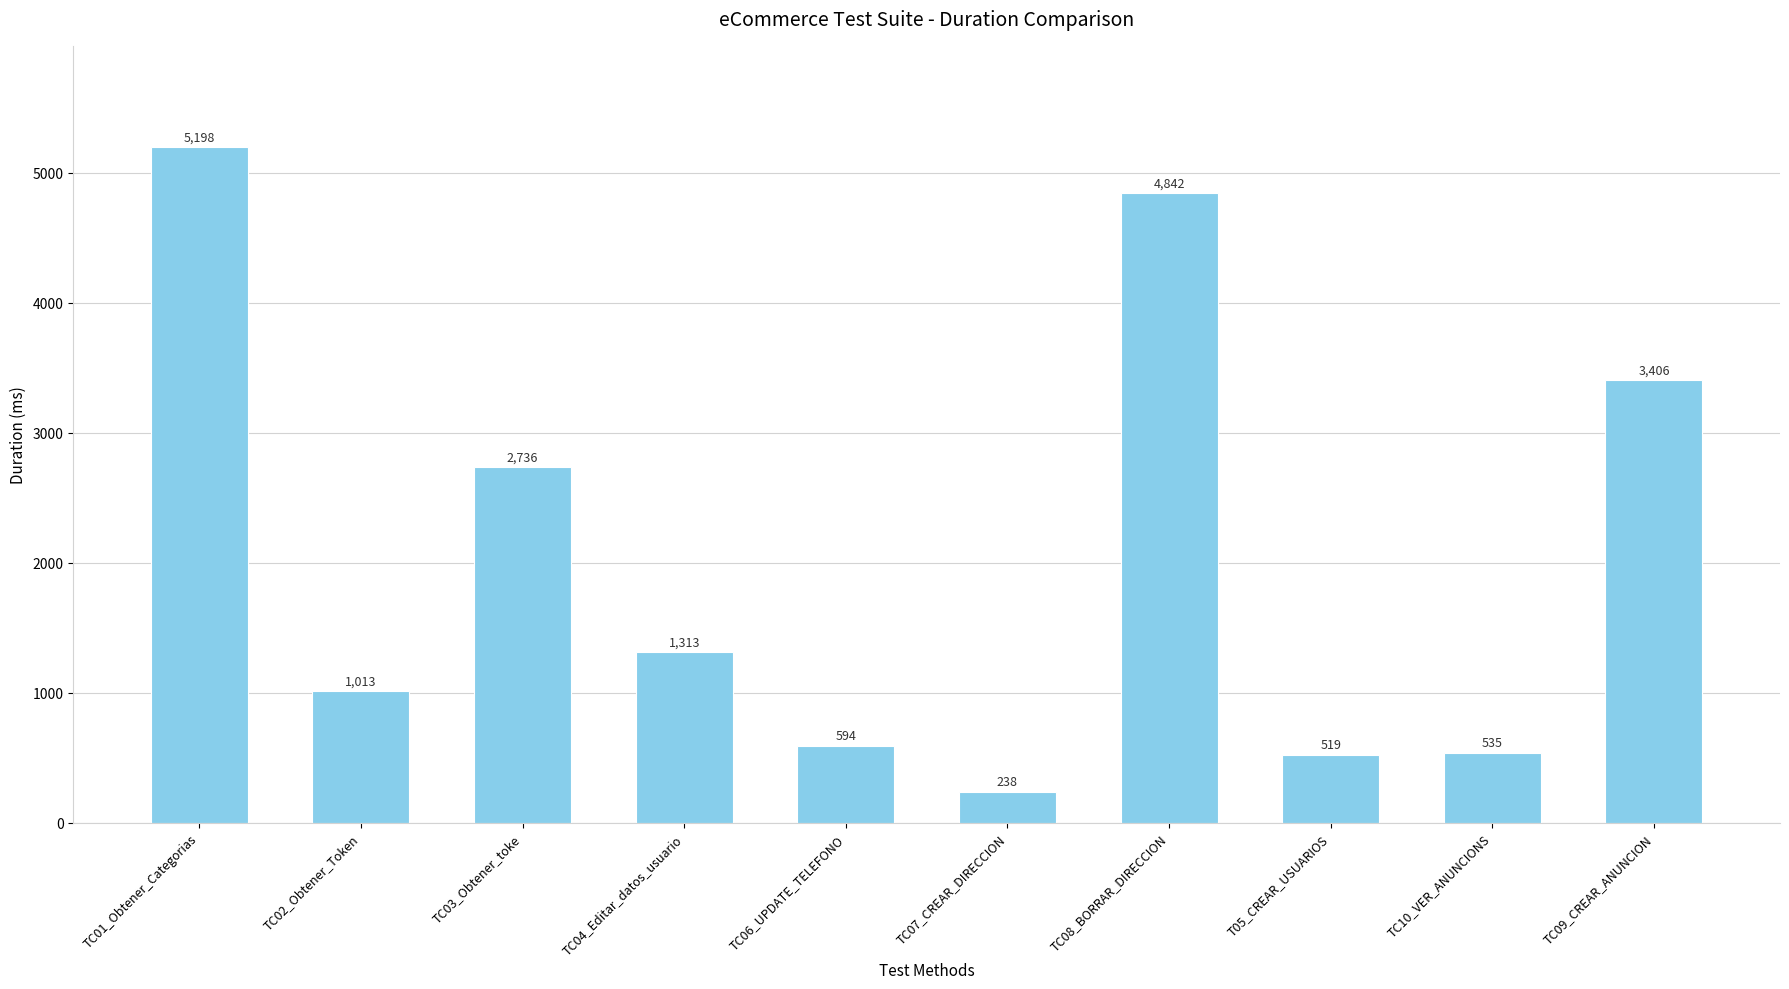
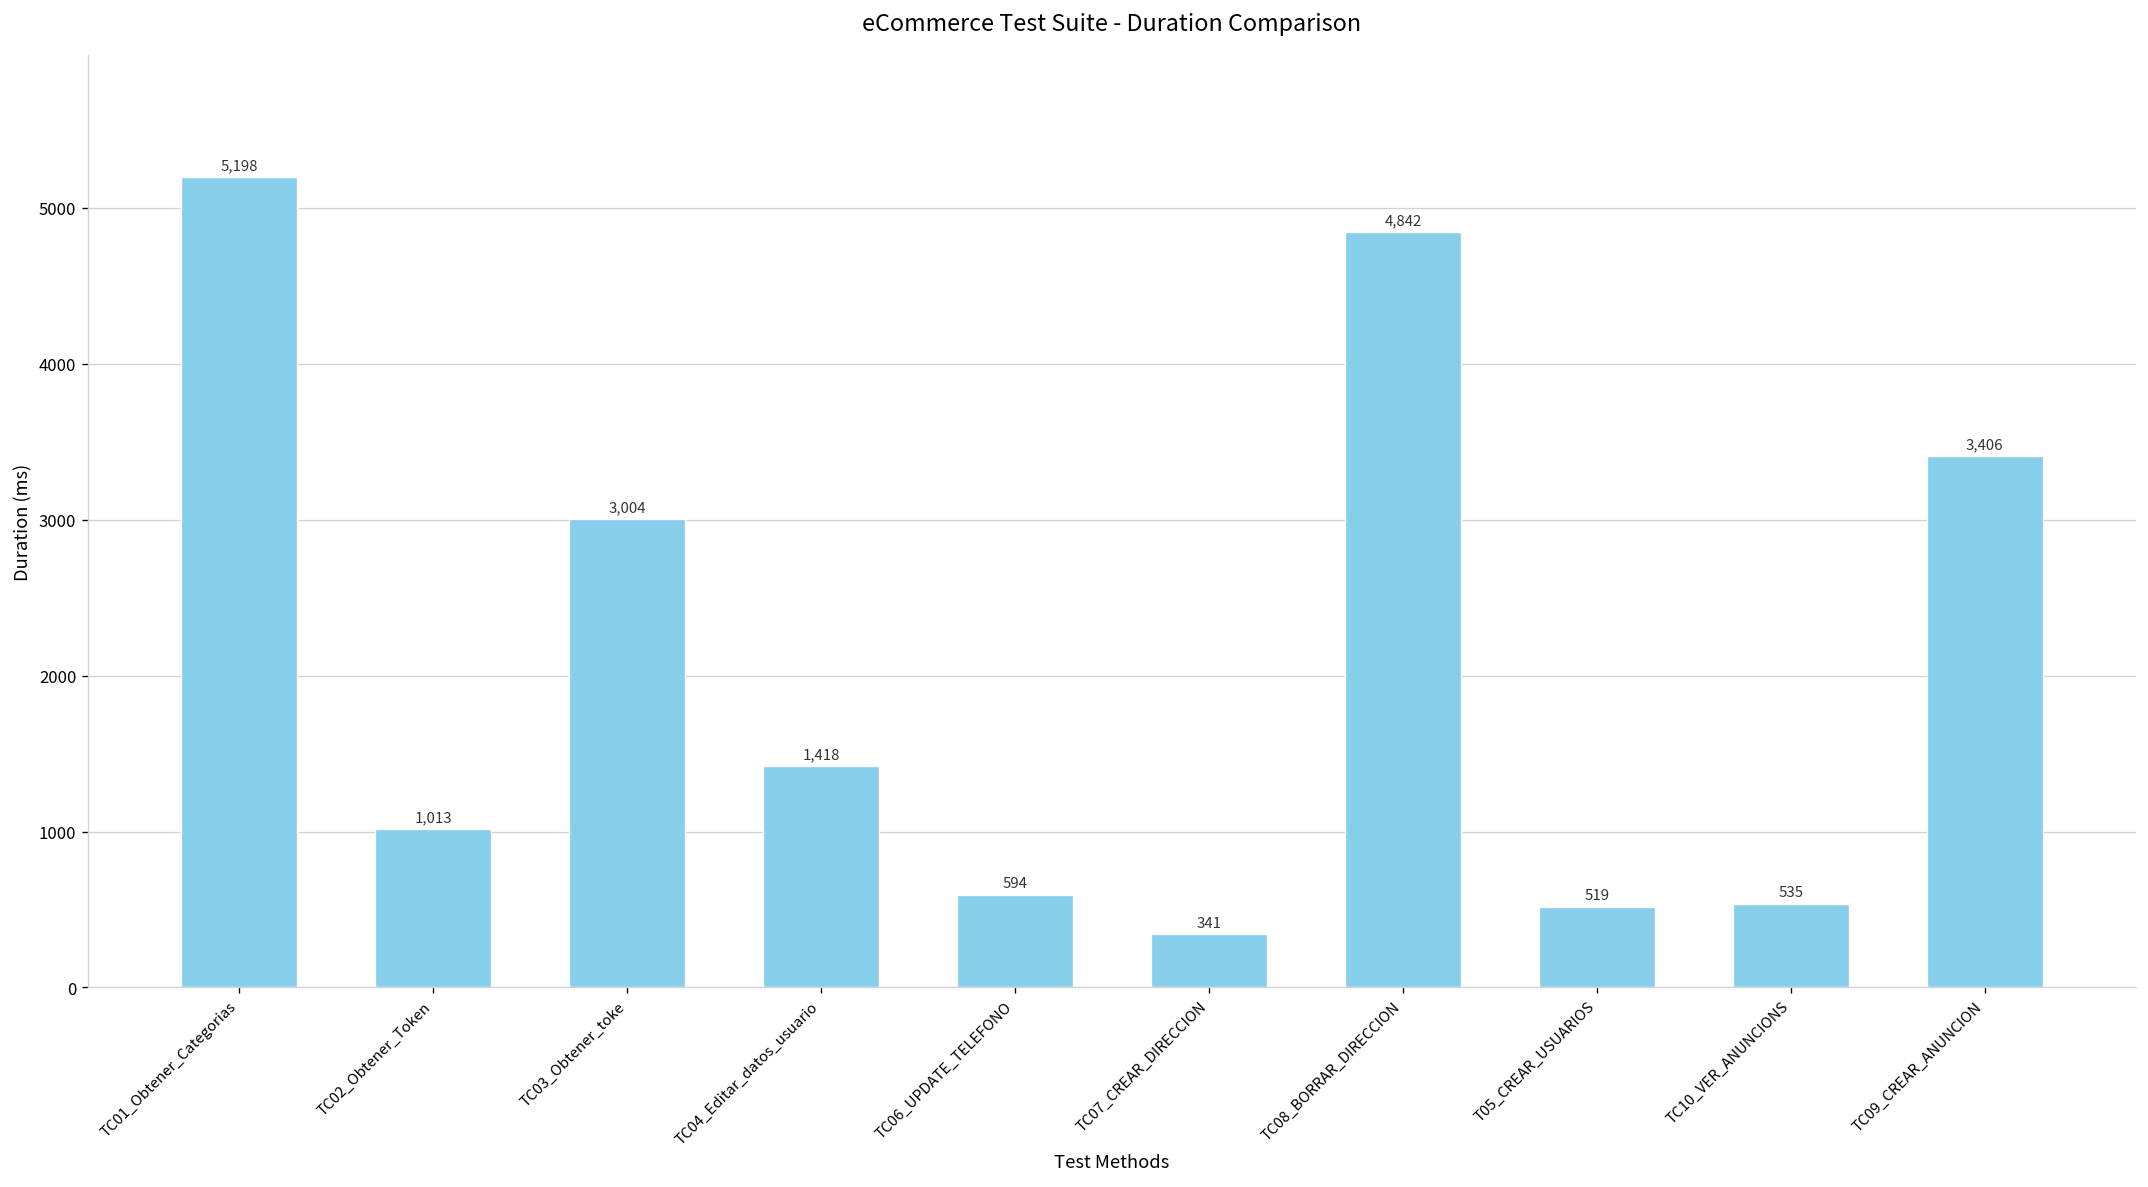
  {
    "TC01_Obtener_Categorias": "5,198",
    "TC02_Obtener_Token": "1,013",
-   "TC03_Obtener_toke": "2,736",
-   "TC04_Editar_datos_usuario": "1,313",
+   "TC03_Obtener_toke": "3,004",
+   "TC04_Editar_datos_usuario": "1,418",
    "TC06_UPDATE_TELEFONO": "594",
-   "TC07_CREAR_DIRECCION": "238",
+   "TC07_CREAR_DIRECCION": "341",
    "TC08_BORRAR_DIRECCION": "4,842",
    "T05_CREAR_USUARIOS": "519",
    "TC10_VER_ANUNCIONS": "535",
    "TC09_CREAR_ANUNCION": "3,406"
  }
